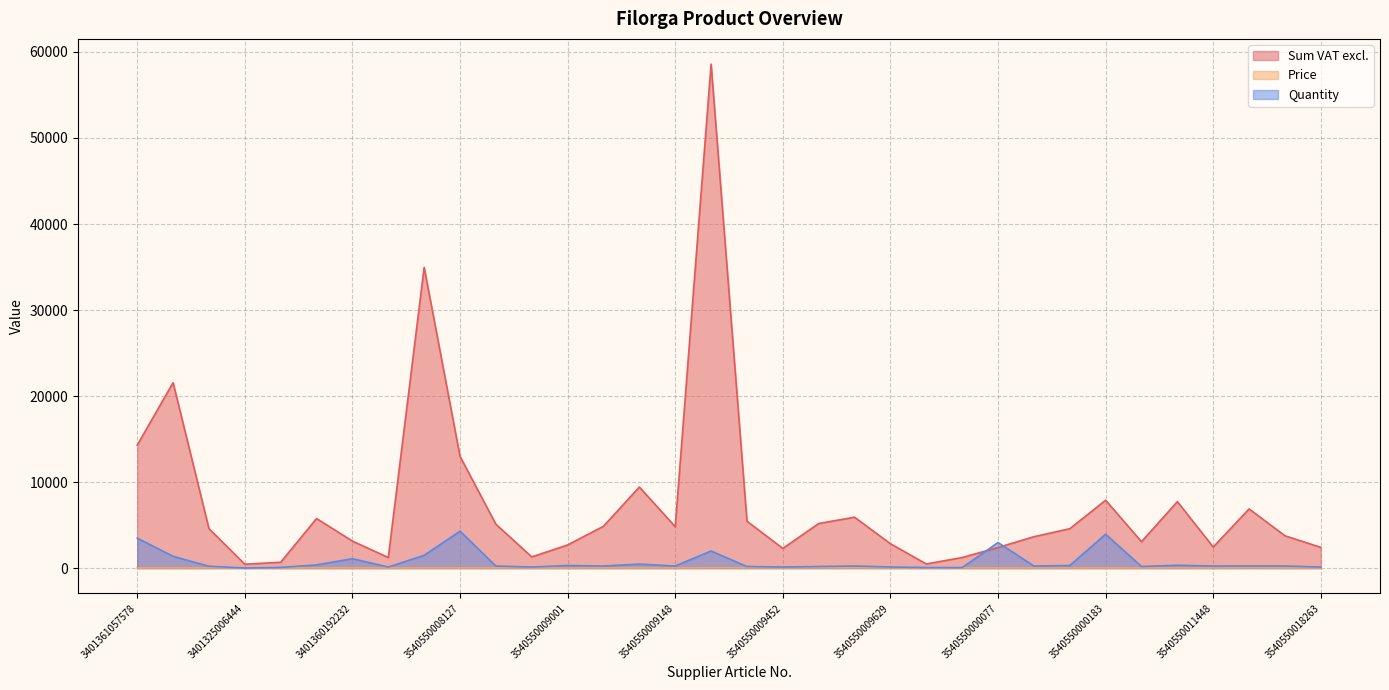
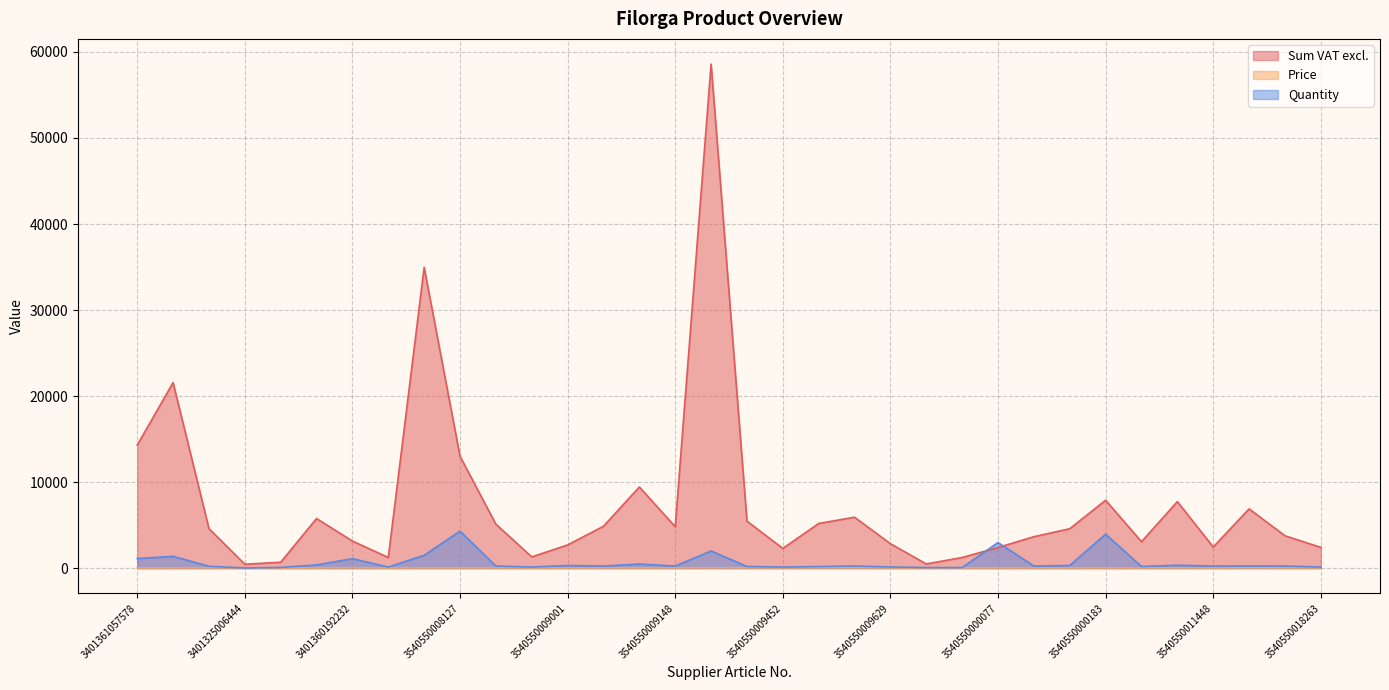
  {
    "Quantity": {
-     "3401361057578": 3000,
+     "3401361057578": 1000,
      "3401360192232": 1000,
      "3540550008127": 4000,
      "3540550000077": 3000,
      "3540550000183": 4000
    }
  }
